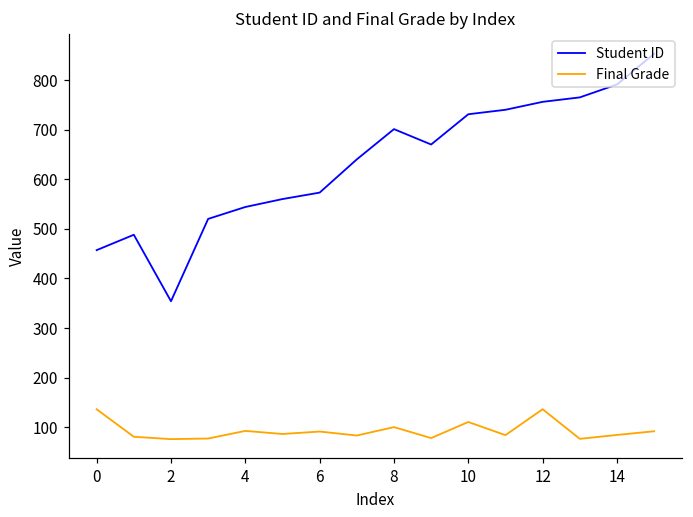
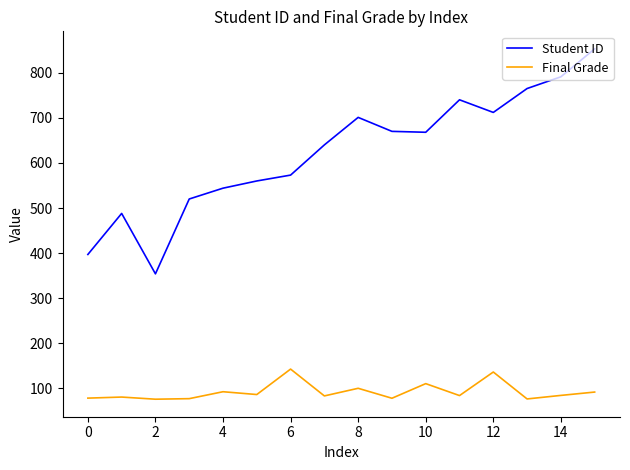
  {
    "Student ID": {
-     "0": 460,
+     "0": 400,
      "2": 350,
      "4": 540,
      "6": 570,
      "8": 700,
-     "10": 730,
-     "12": 760
+     "10": 670,
+     "12": 710
    },
    "Final Grade": {
-     "0": 140,
+     "0": 80,
      "2": 80,
      "4": 90,
-     "6": 90,
+     "6": 140,
      "8": 100,
      "10": 110,
      "12": 140,
      "14": 80
    }
  }
